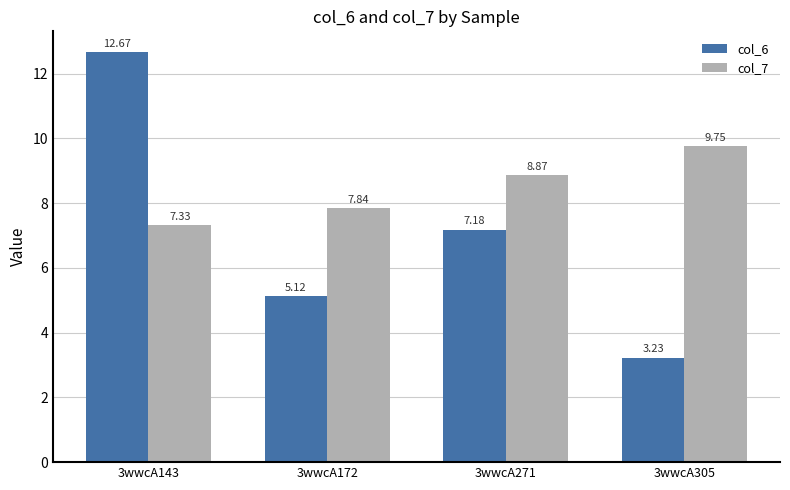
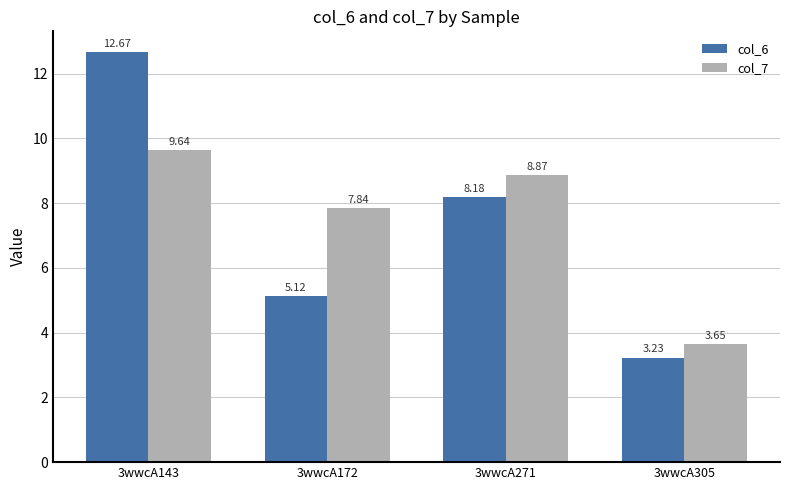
  {
    "col_6": {
      "3wwcA143": 12.67,
      "3wwcA172": 5.12,
-     "3wwcA271": 7.18,
+     "3wwcA271": 8.18,
      "3wwcA305": 3.23
    },
    "col_7": {
-     "3wwcA143": 7.33,
+     "3wwcA143": 9.64,
      "3wwcA172": 7.84,
      "3wwcA271": 8.87,
-     "3wwcA305": 9.75
+     "3wwcA305": 3.65
    }
  }
